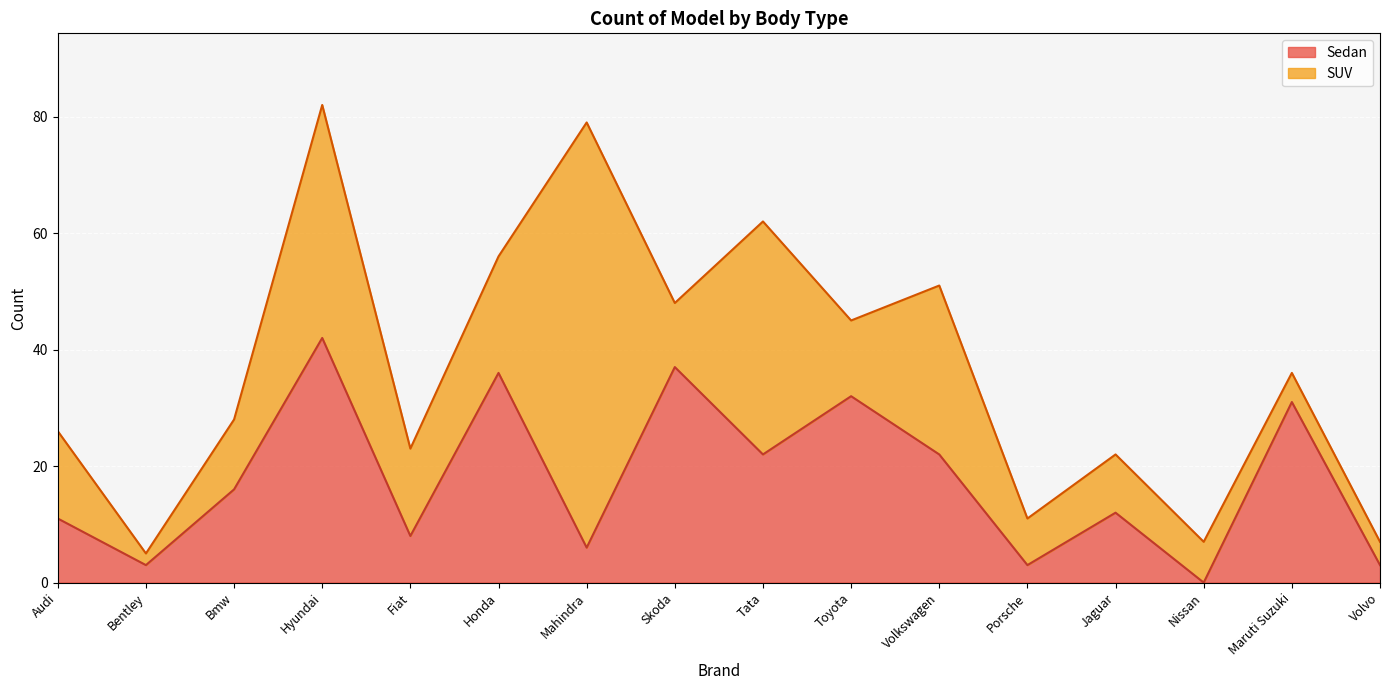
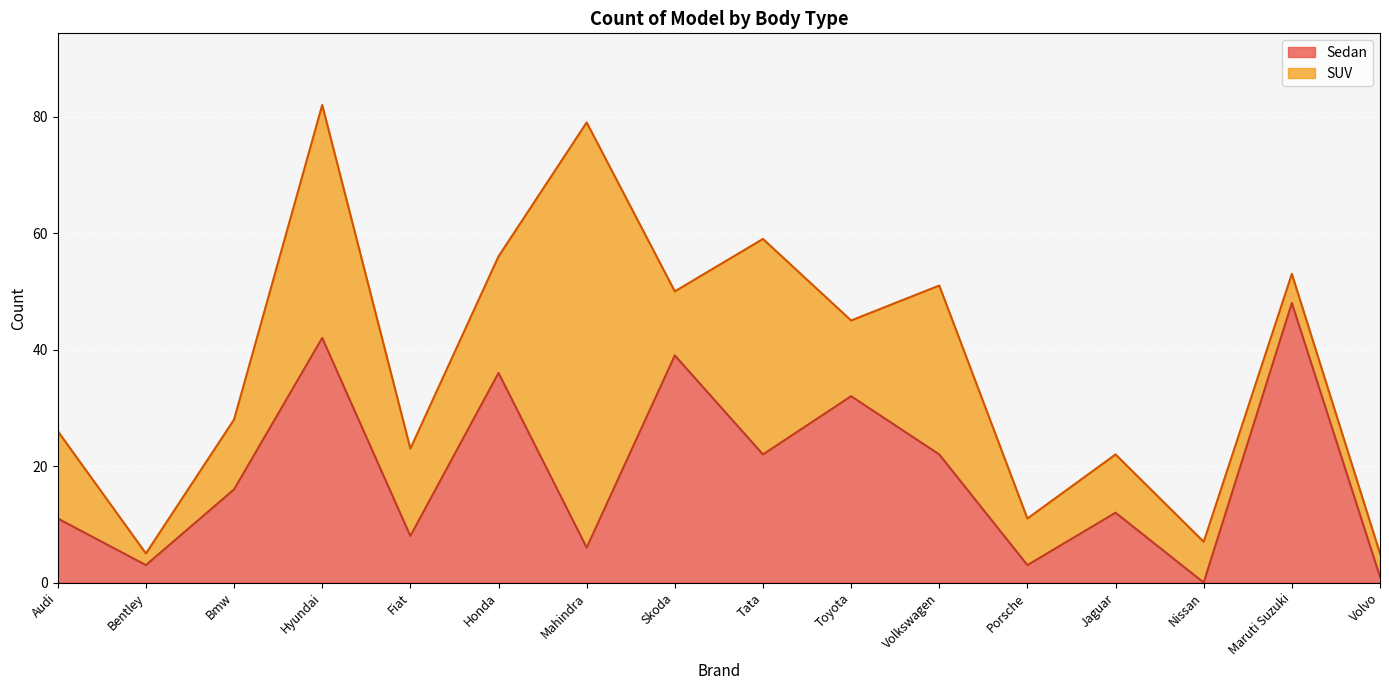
  {
    "Sedan": {
      "Audi": 11,
      "Bentley": 3,
      "Bmw": 16,
      "Hyundai": 42,
      "Fiat": 8,
      "Honda": 36,
      "Mahindra": 6,
-     "Skoda": 37,
+     "Skoda": 39,
      "Tata": 22,
      "Toyota": 32,
      "Volkswagen": 22,
      "Porsche": 3,
      "Jaguar": 12,
      "Nissan": 0,
-     "Maruti Suzuki": 31,
-     "Volvo": 3
+     "Maruti Suzuki": 48,
+     "Volvo": 1
    },
    "SUV": {
      "Audi": 15,
      "Bentley": 2,
      "Bmw": 12,
      "Hyundai": 40,
      "Fiat": 15,
      "Honda": 20,
      "Mahindra": 73,
      "Skoda": 11,
-     "Tata": 40,
+     "Tata": 37,
      "Toyota": 13,
      "Volkswagen": 29,
      "Porsche": 8,
      "Jaguar": 10,
      "Nissan": 7,
      "Maruti Suzuki": 5,
      "Volvo": 4
    }
  }
